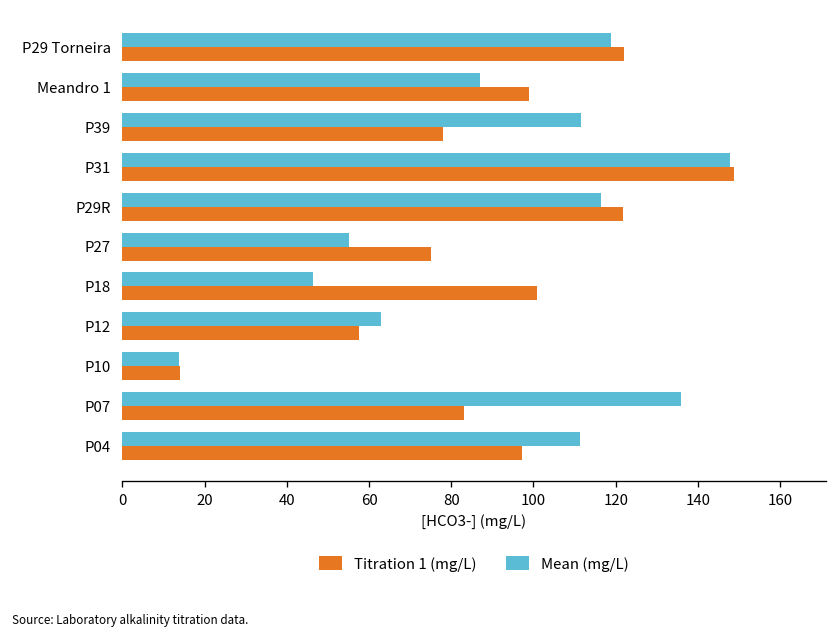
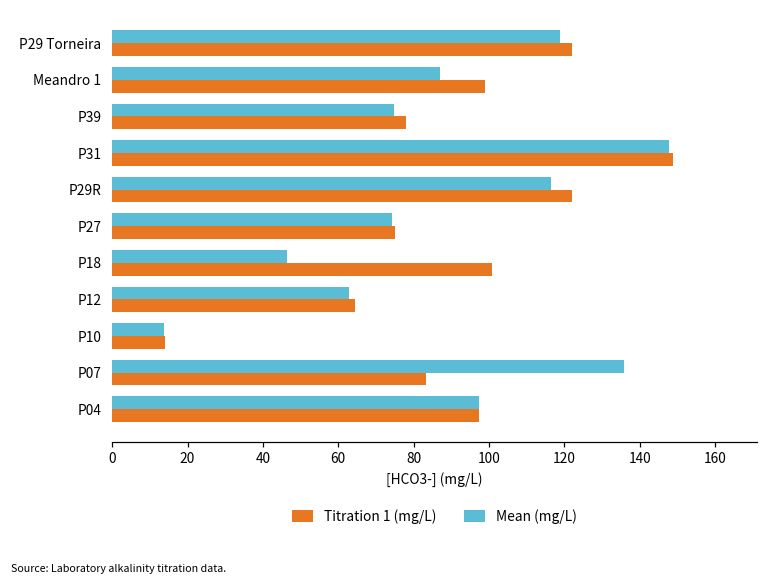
  {
    "Titration 1 (mg/L)": {
      "P29 Torneira": 122,
      "Meandro 1": 99,
      "P39": 78,
      "P31": 149,
      "P29R": 122,
      "P27": 75,
      "P18": 101,
-     "P12": 58,
+     "P12": 64,
      "P10": 14,
      "P07": 83,
      "P04": 97
    },
    "Mean (mg/L)": {
      "P29 Torneira": 119,
      "Meandro 1": 87,
-     "P39": 112,
+     "P39": 75,
      "P31": 148,
      "P29R": 117,
-     "P27": 55,
+     "P27": 74,
      "P18": 46,
      "P12": 63,
      "P10": 14,
      "P07": 136,
-     "P04": 111
+     "P04": 97
    }
  }
